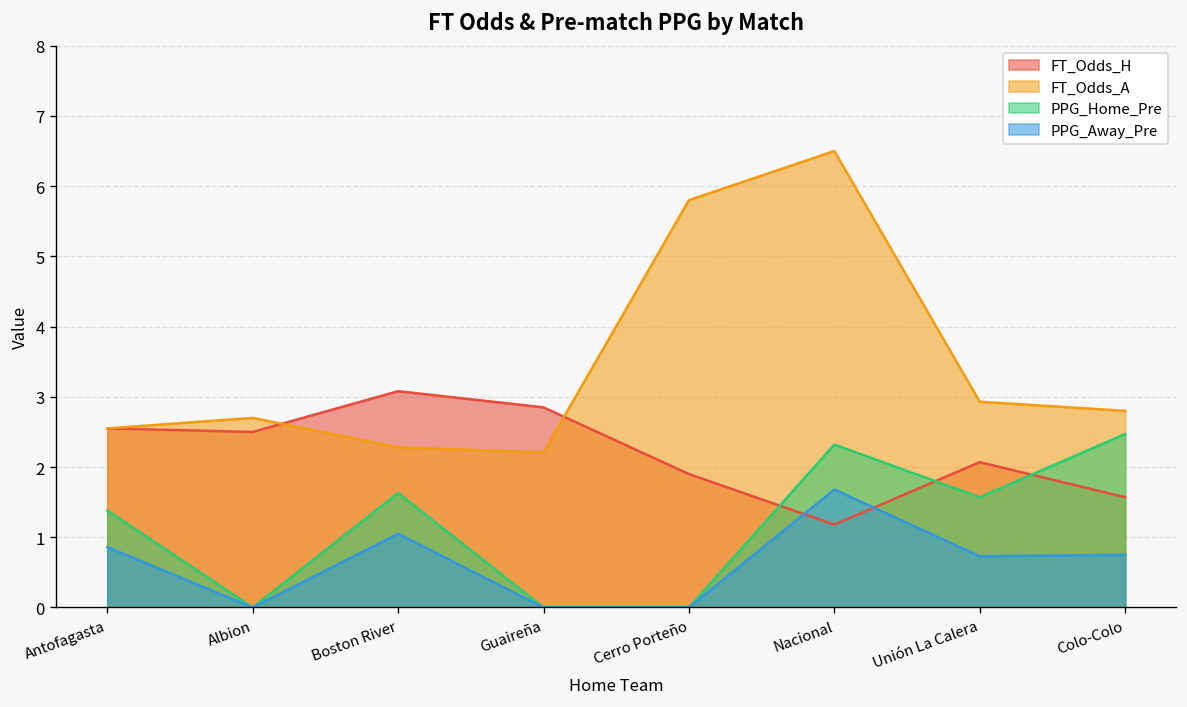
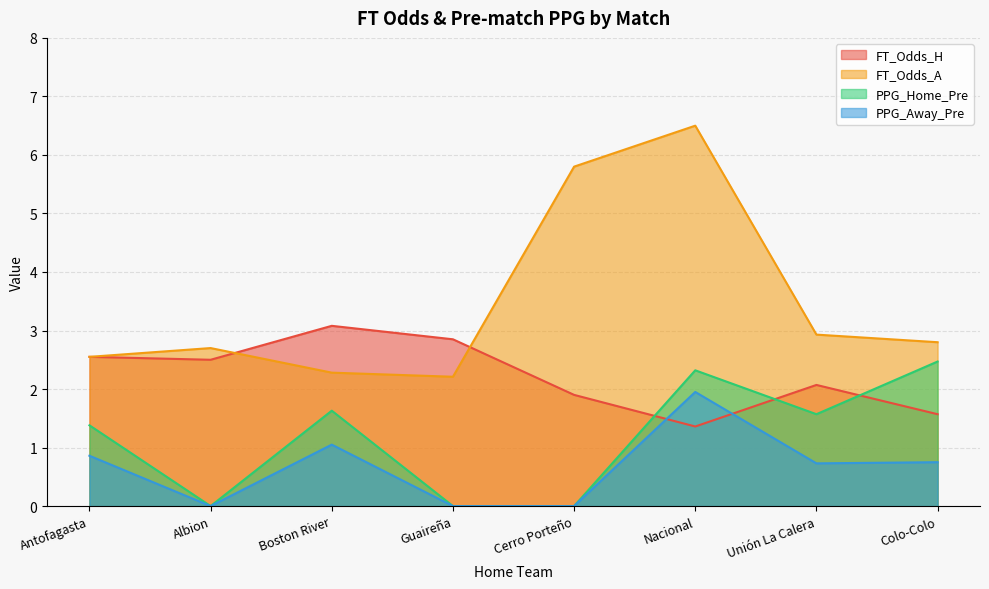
  {
    "FT_Odds_H": {
      "Albion": 2.5,
      "Boston River": 3.1,
      "Guaireña": 2.9,
      "Cerro Porteño": 1.9,
-     "Nacional": 1.2,
+     "Nacional": 1.4,
      "Unión La Calera": 2.1,
      "Colo-Colo": 1.6
    },
    "FT_Odds_A": {
      "Albion": 2.7,
      "Boston River": 2.3,
      "Guaireña": 2.2,
      "Cerro Porteño": 5.8,
      "Nacional": 6.5,
      "Unión La Calera": 2.9,
      "Colo-Colo": 2.8
    },
    "PPG_Home_Pre": {
      "Antofagasta": 1.4,
      "Boston River": 1.6,
      "Nacional": 2.3,
      "Unión La Calera": 1.6,
      "Colo-Colo": 2.5
    },
    "PPG_Away_Pre": {
      "Antofagasta": 0.9,
      "Boston River": 1.1,
-     "Nacional": 1.7,
+     "Nacional": 2.0,
      "Unión La Calera": 0.7,
      "Colo-Colo": 0.8
    }
  }
